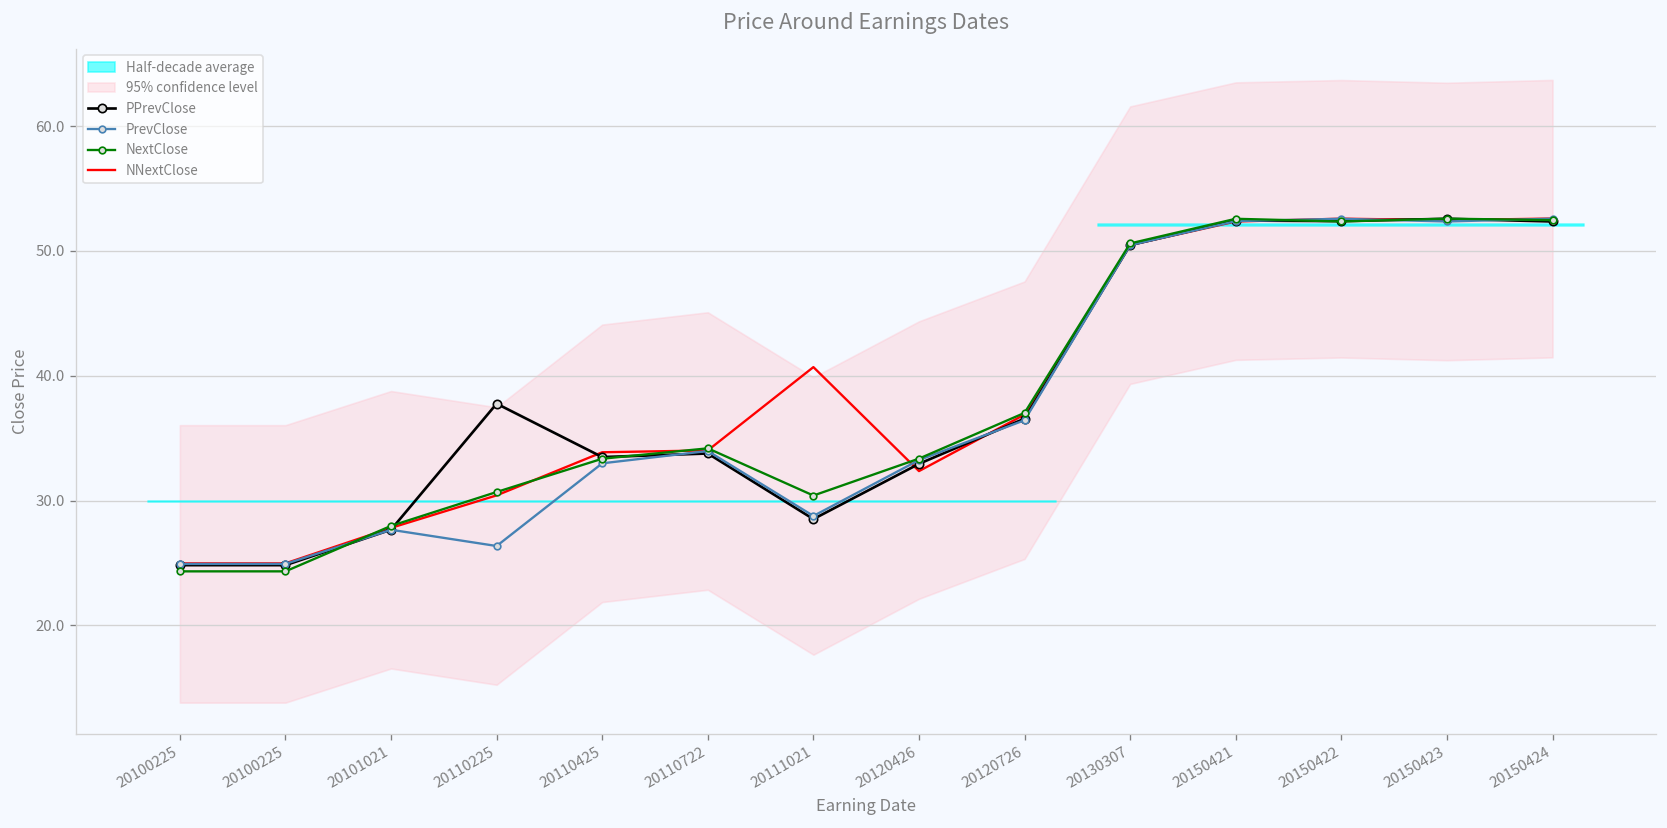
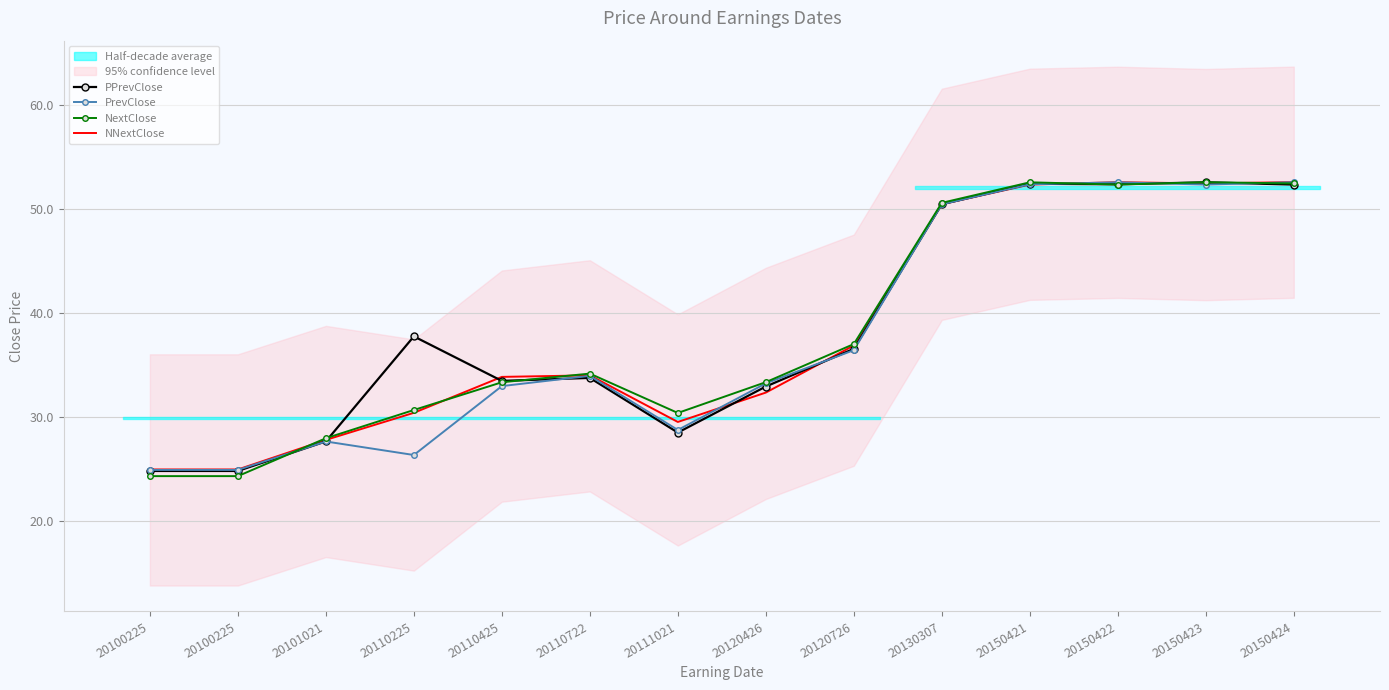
  {
    "PPrevClose": {
      "20110225": 37.8,
      "20111021": 28.5,
      "20120426": 32.9
    },
    "PrevClose": {
      "20110225": 26.4,
      "20110425": 33.0,
      "20111021": 28.8
    },
    "NextClose": {
      "20110225": 30.7,
      "20111021": 30.4
    },
    "NNextClose": {
      "20110225": 30.4,
      "20110425": 33.9,
-     "20111021": 40.7,
+     "20111021": 29.5,
      "20120426": 32.4
    }
  }
